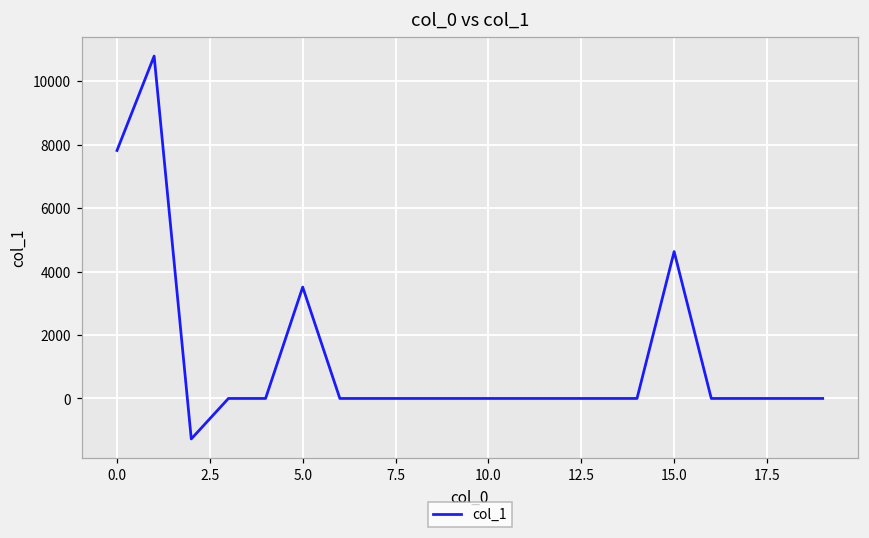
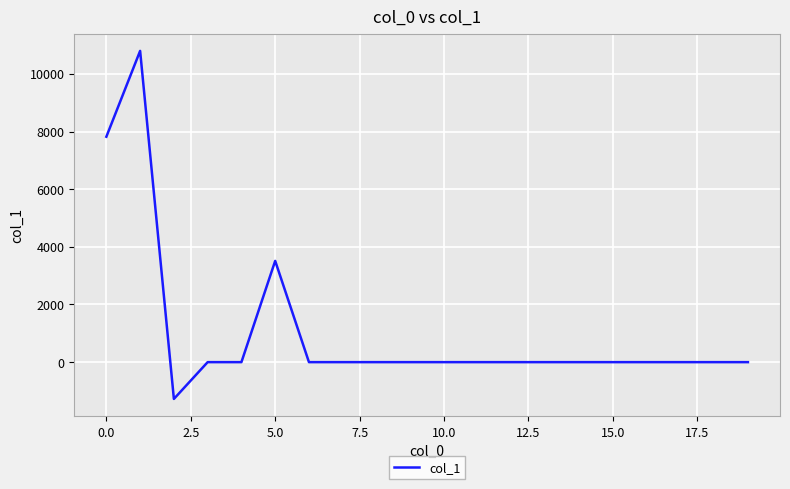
  {
    "0.0": 7800,
    "5.0": 3500,
    "10.0": 0,
-   "15.0": 4600
+   "15.0": 0
  }
